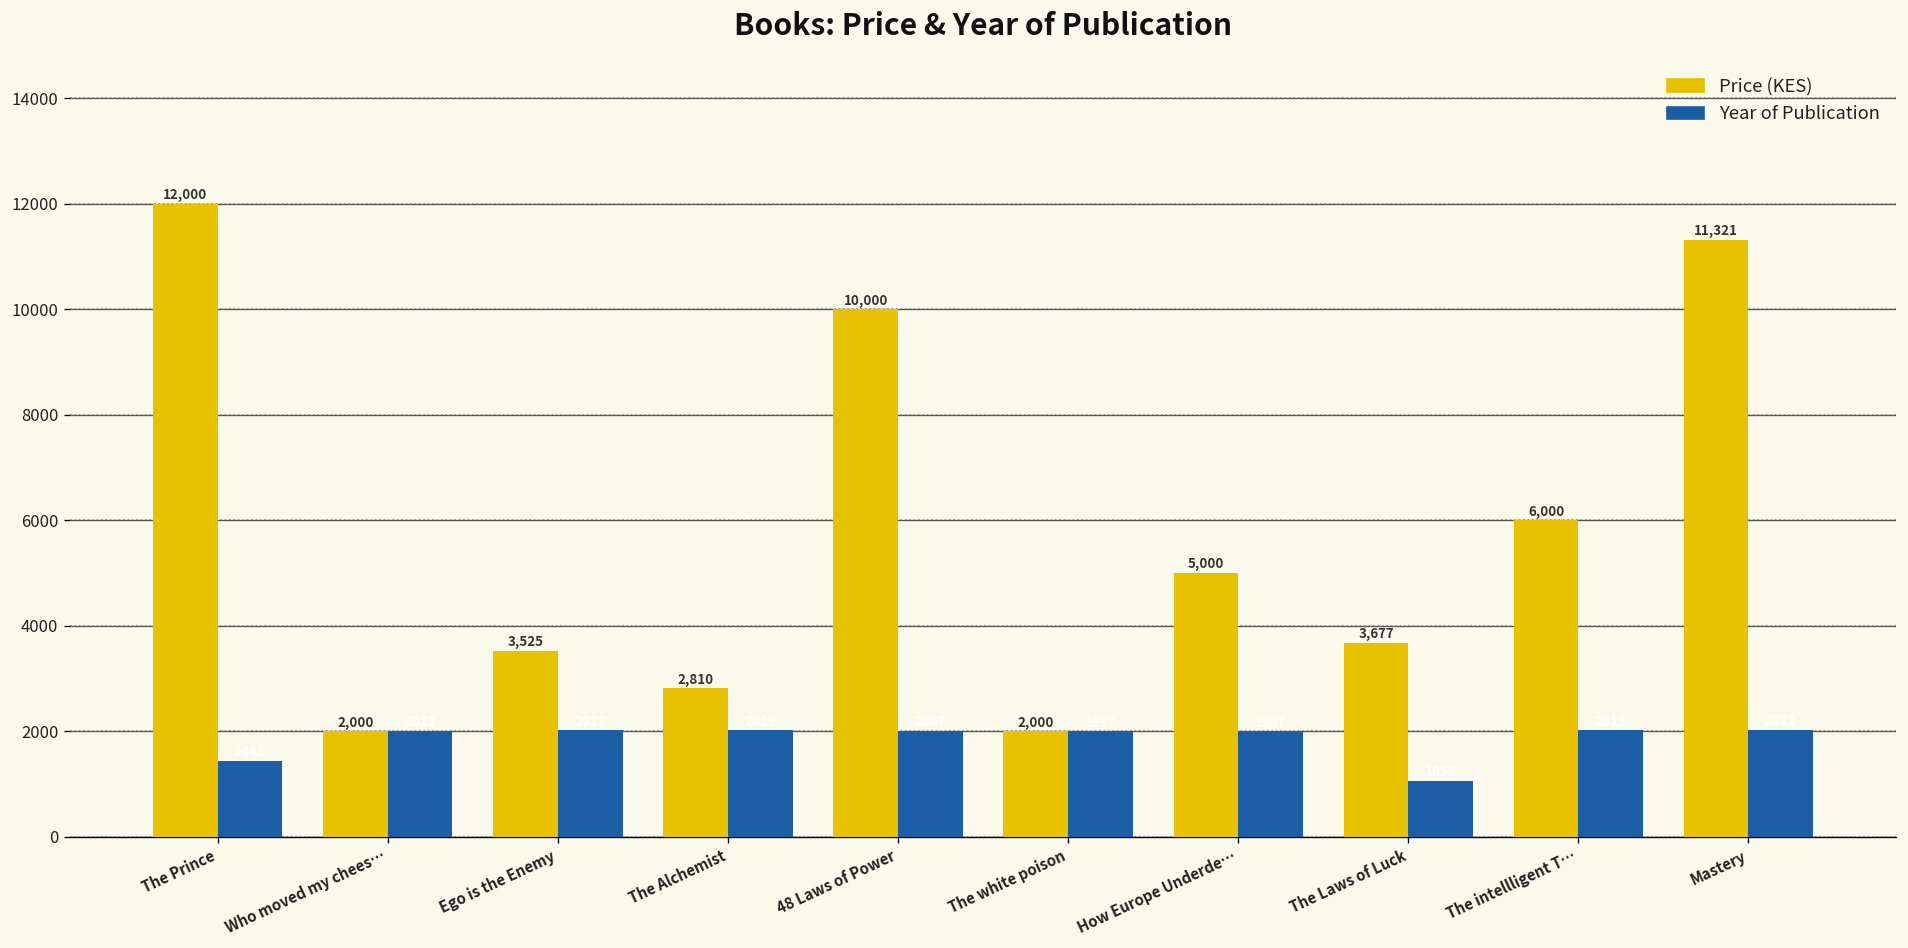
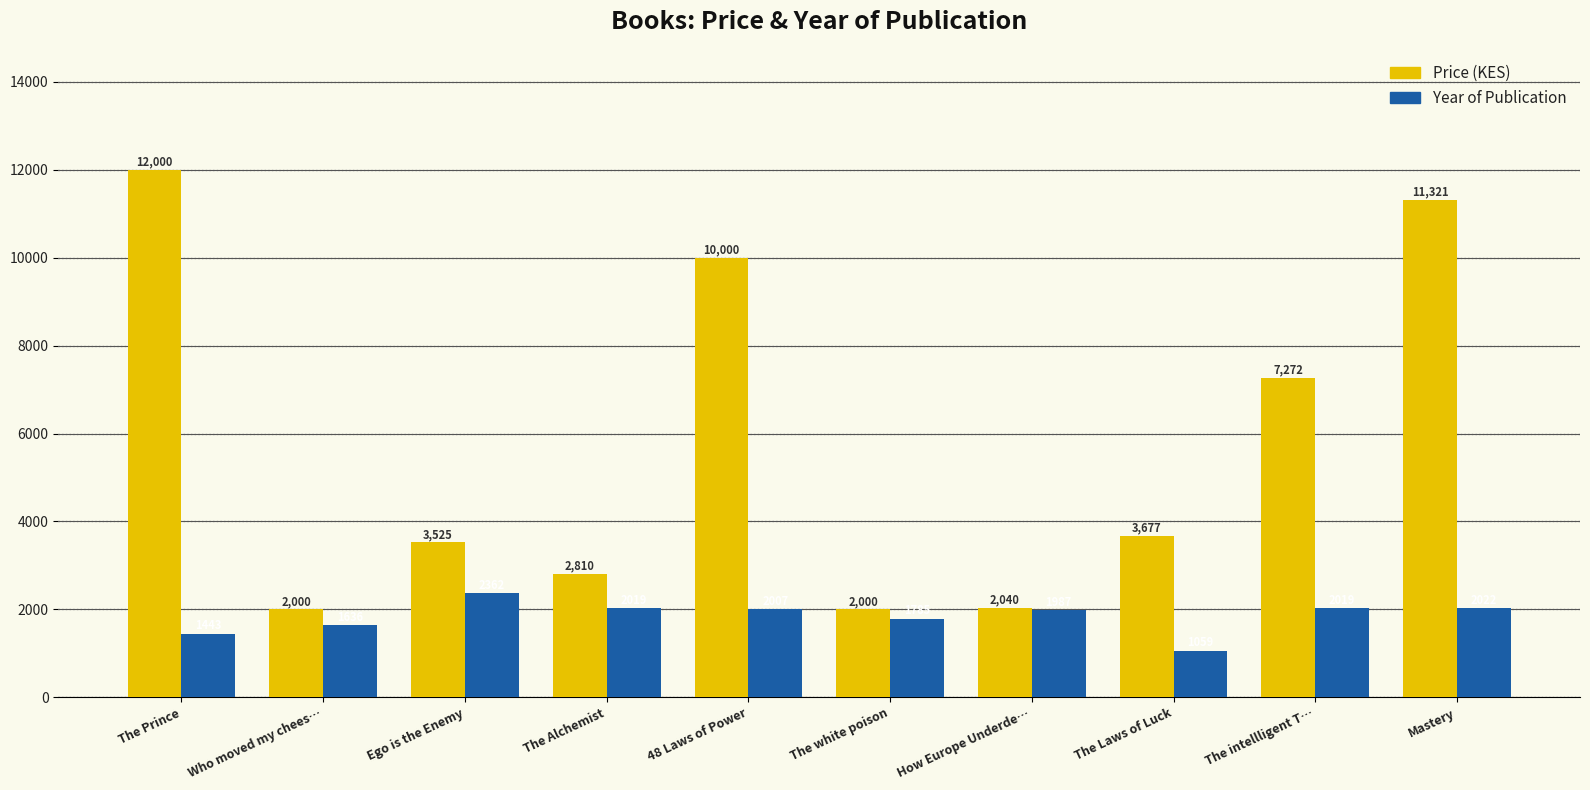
  {
    "Price (KES)": {
      "The Prince": "12,000",
      "Who moved my chees…": "2,000",
      "Ego is the Enemy": "3,525",
      "The Alchemist": "2,810",
      "48 Laws of Power": "10,000",
      "The white poison": "2,000",
-     "How Europe Underde…": "5,000",
+     "How Europe Underde…": "2,040",
      "The Laws of Luck": "3,677",
-     "The intellligent T…": "6,000",
+     "The intellligent T…": "7,272",
      "Mastery": "11,321"
    },
    "Year of Publication": {
      "The Prince": "1400",
-     "Who moved my chees…": "2000",
-     "Ego is the Enemy": "2000",
+     "Who moved my chees…": "1600",
+     "Ego is the Enemy": "2400",
      "The Alchemist": "2000",
      "48 Laws of Power": "2000",
-     "The white poison": "2000",
+     "The white poison": "1800",
      "How Europe Underde…": "2000",
      "The Laws of Luck": "1100",
      "The intellligent T…": "2000",
      "Mastery": "2000"
    }
  }
